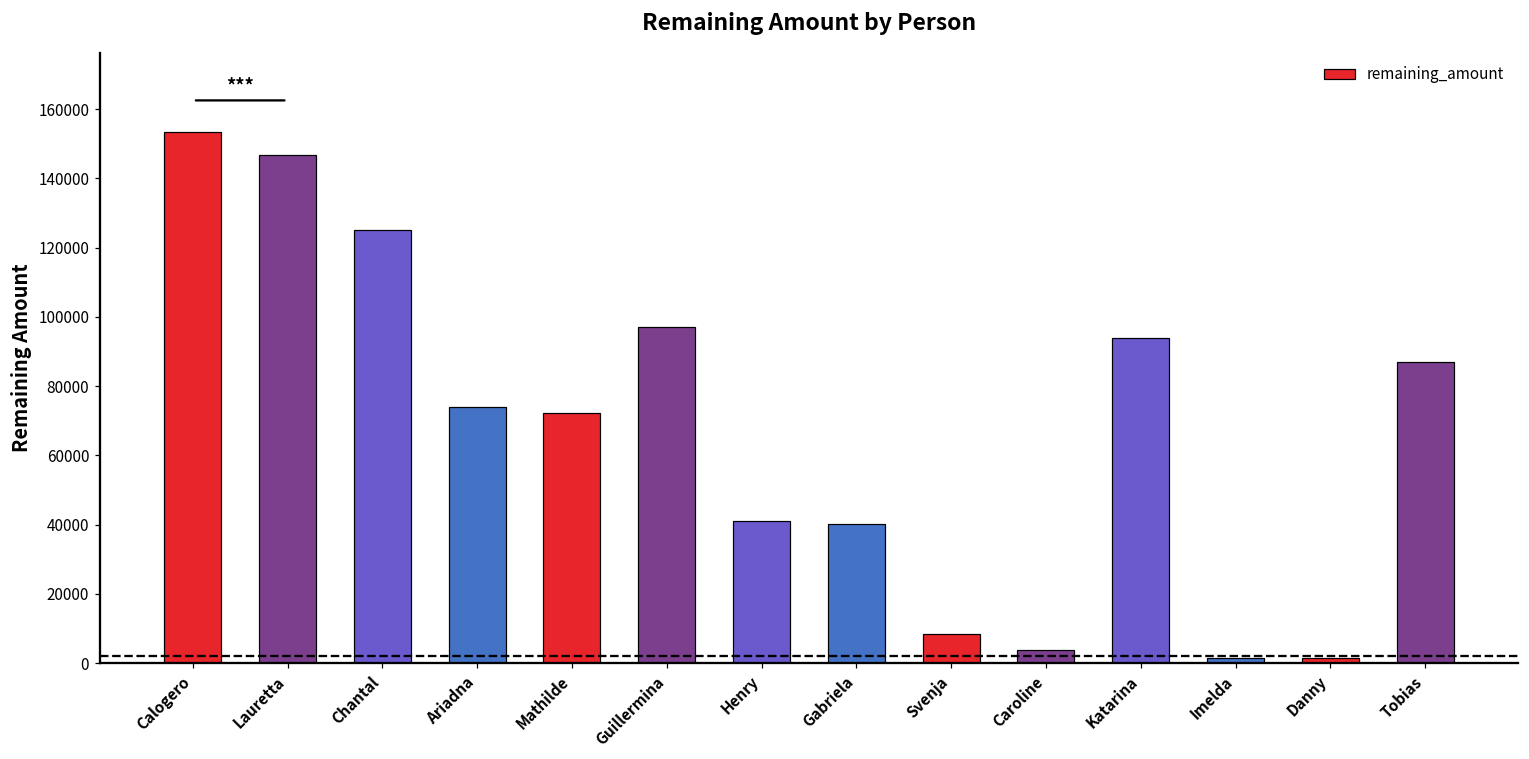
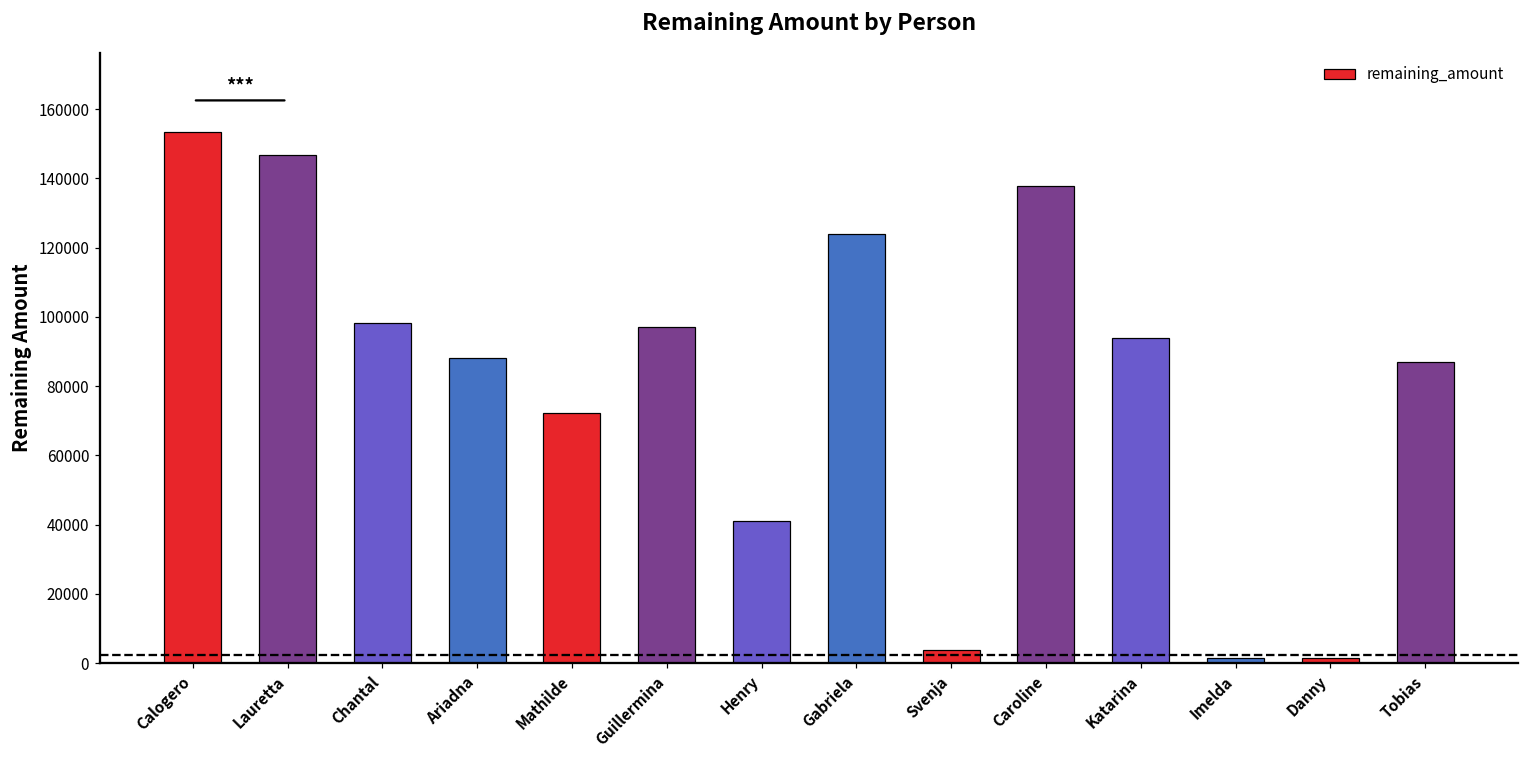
  {
    "Calogero": 153000,
    "Lauretta": 147000,
-   "Chantal": 125000,
-   "Ariadna": 74000,
+   "Chantal": 98000,
+   "Ariadna": 88000,
    "Mathilde": 72000,
    "Guillermina": 97000,
    "Henry": 41000,
-   "Gabriela": 40000,
-   "Svenja": 8000,
-   "Caroline": 4000,
+   "Gabriela": 124000,
+   "Svenja": 4000,
+   "Caroline": 138000,
    "Katarina": 94000,
    "Imelda": 2000,
    "Danny": 2000,
    "Tobias": 87000
  }
